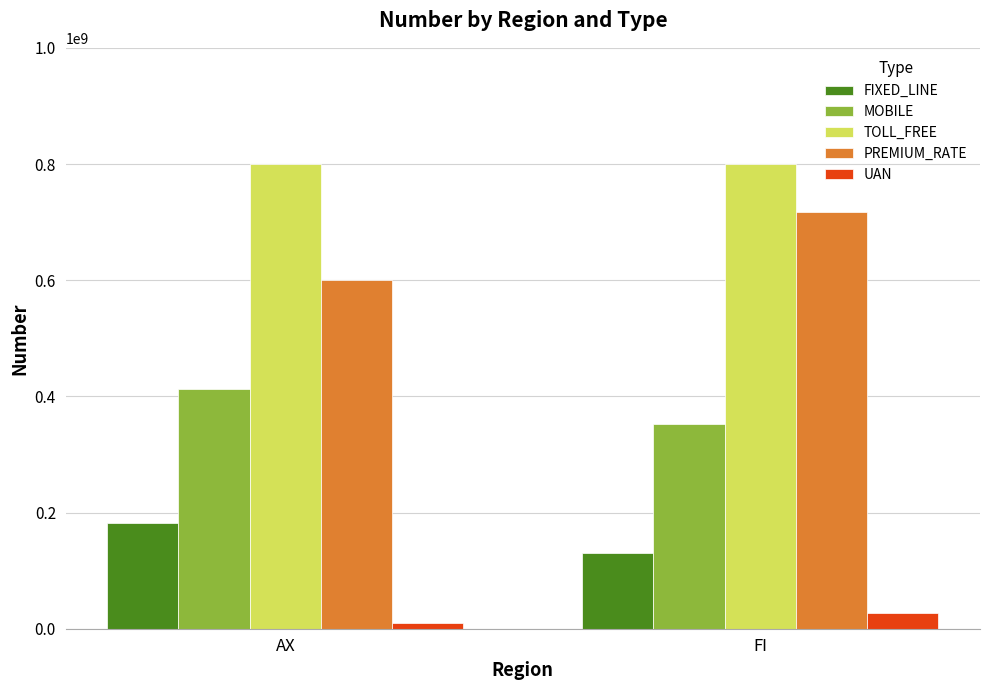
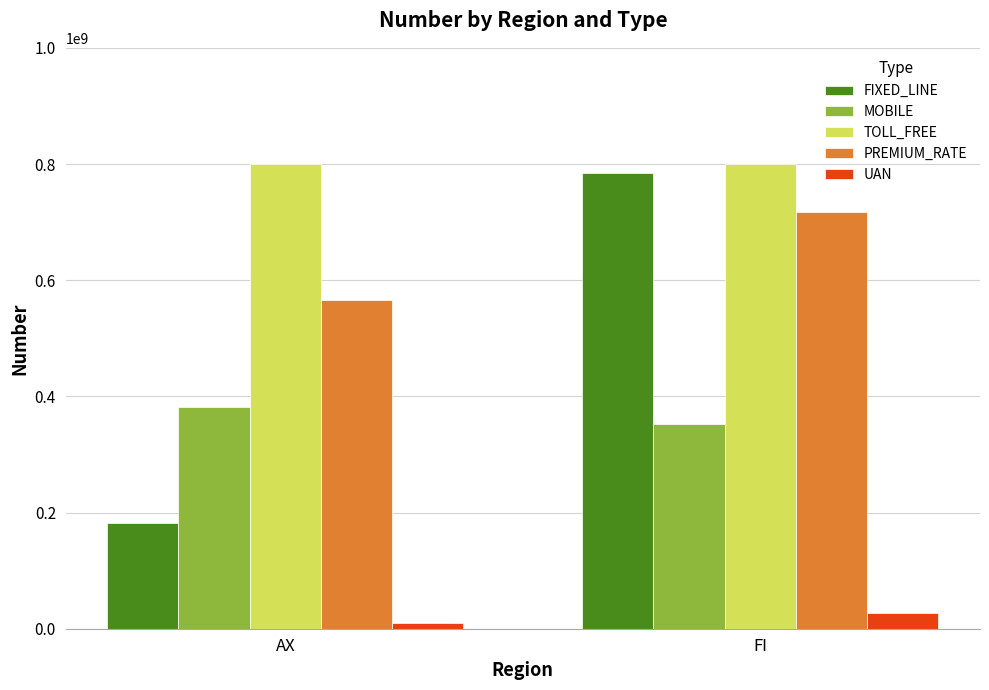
  {
    "FIXED_LINE": {
      "AX": 180000000,
-     "FI": 130000000
+     "FI": 790000000
    },
    "MOBILE": {
-     "AX": 410000000,
+     "AX": 380000000,
      "FI": 350000000
    },
    "TOLL_FREE": {
      "AX": 800000000,
      "FI": 800000000
    },
    "PREMIUM_RATE": {
-     "AX": 600000000,
+     "AX": 570000000,
      "FI": 720000000
    },
    "UAN": {
      "AX": 10000000,
      "FI": 30000000
    }
  }
